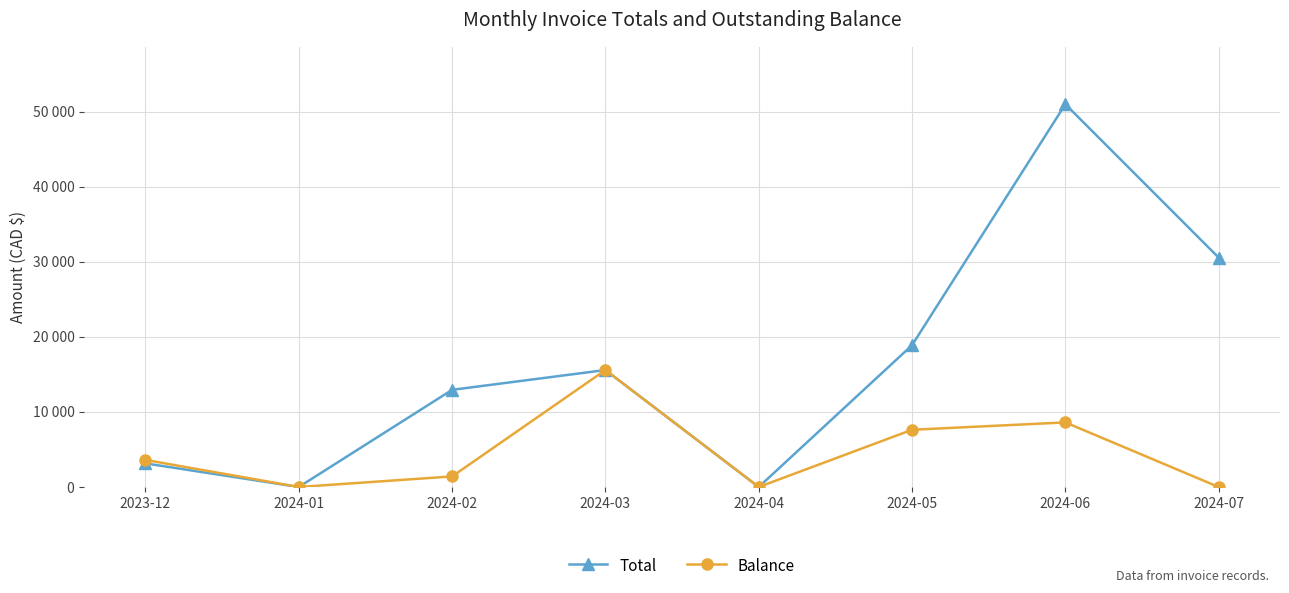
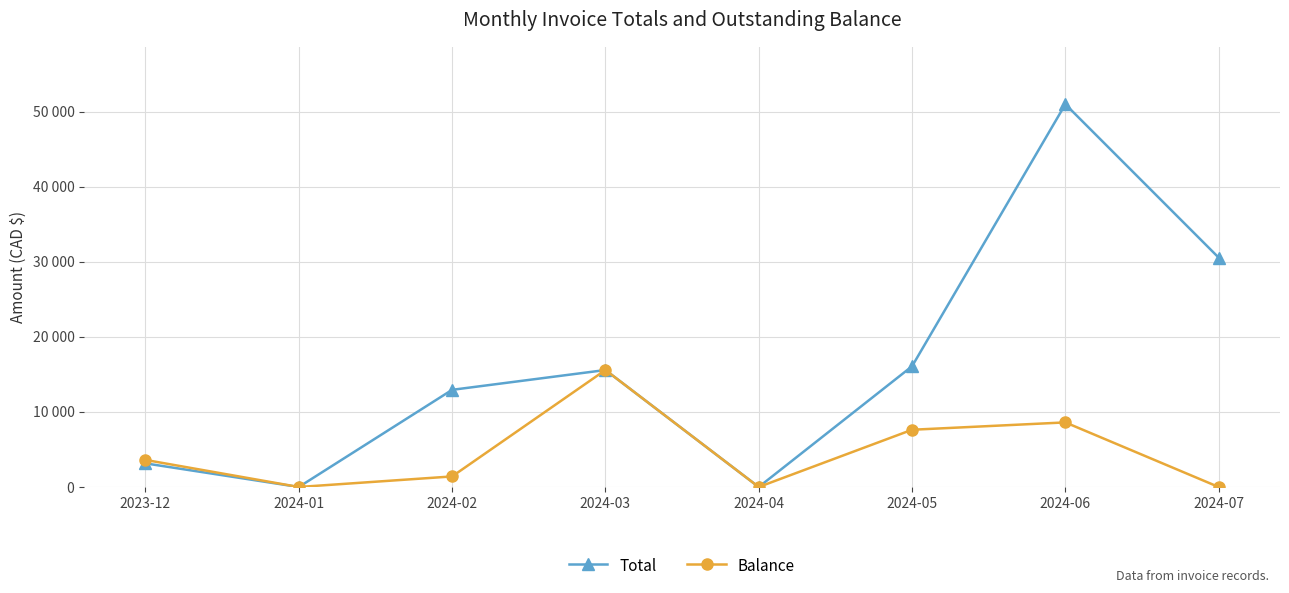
  {
    "Total": {
      "2023-12": 3000,
      "2024-02": 13000,
-     "2024-05": 19000,
+     "2024-05": 16000,
      "2024-06": 51000,
      "2024-07": 31000
    },
    "Balance": {
      "2023-12": 4000,
      "2024-02": 1000,
      "2024-05": 8000,
      "2024-06": 9000,
      "2024-07": 0
    }
  }
